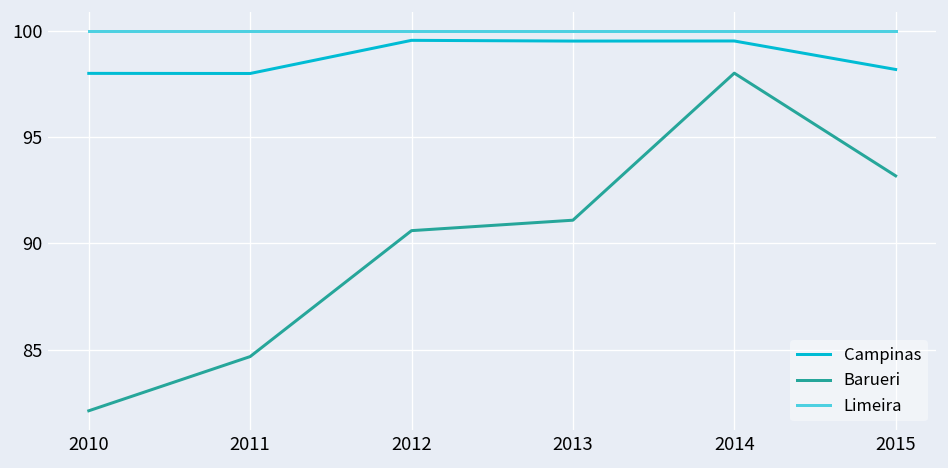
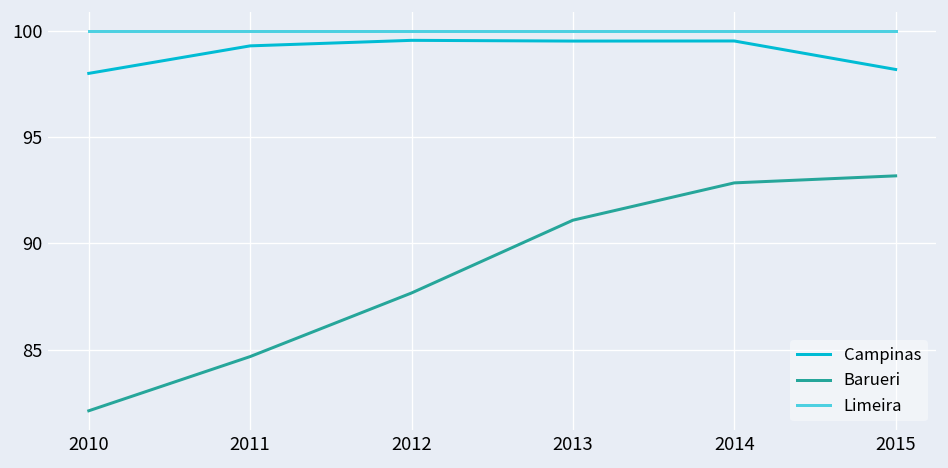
  {
    "Campinas": {
      "2010": 98.0,
-     "2011": 98.0,
+     "2011": 99.3,
      "2012": 99.6,
      "2013": 99.5,
      "2014": 99.5,
      "2015": 98.2
    },
    "Barueri": {
      "2010": 82.1,
      "2011": 84.7,
-     "2012": 90.6,
+     "2012": 87.7,
      "2013": 91.1,
-     "2014": 98.0,
+     "2014": 92.9,
      "2015": 93.2
    },
    "Limeira": {
      "2010": 100.0,
      "2011": 100.0,
      "2012": 100.0,
      "2013": 100.0,
      "2014": 100.0,
      "2015": 100.0
    }
  }
